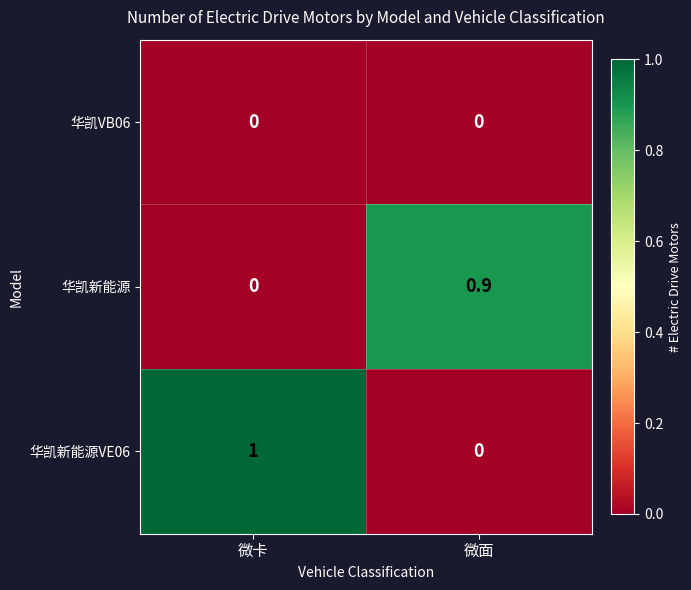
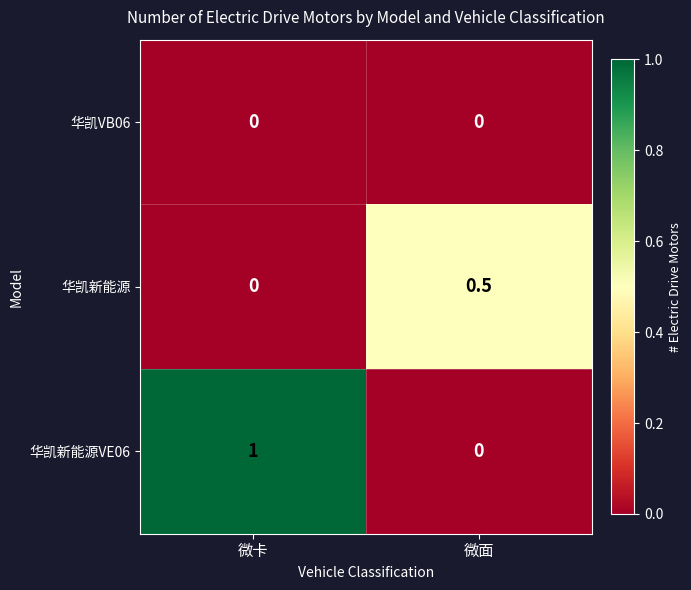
  {
    "华凯VB06": {
      "微卡": 0,
      "微面": 0
    },
    "华凯新能源": {
      "微卡": 0,
-     "微面": 0.9
+     "微面": 0.5
    },
    "华凯新能源VE06": {
      "微卡": 1,
      "微面": 0
    }
  }
